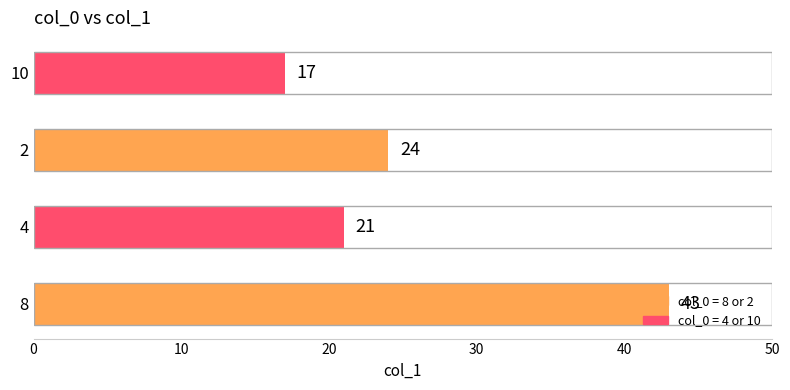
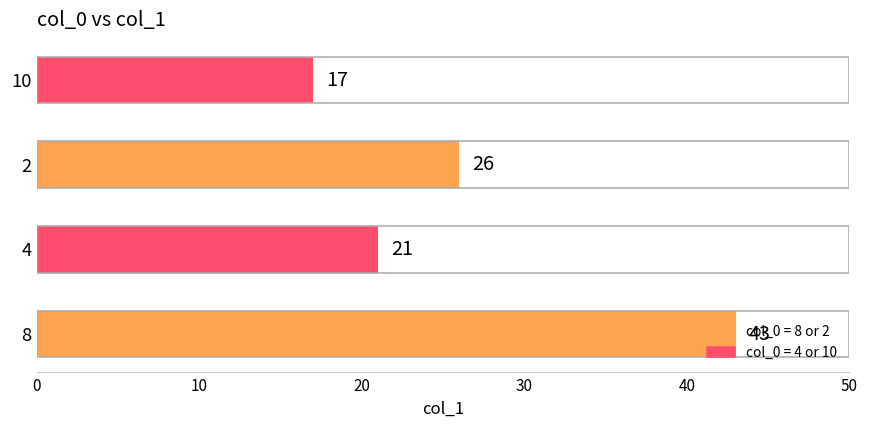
  {
    "10": 17,
-   "2": 24,
+   "2": 26,
    "4": 21,
    "8": 43
  }
